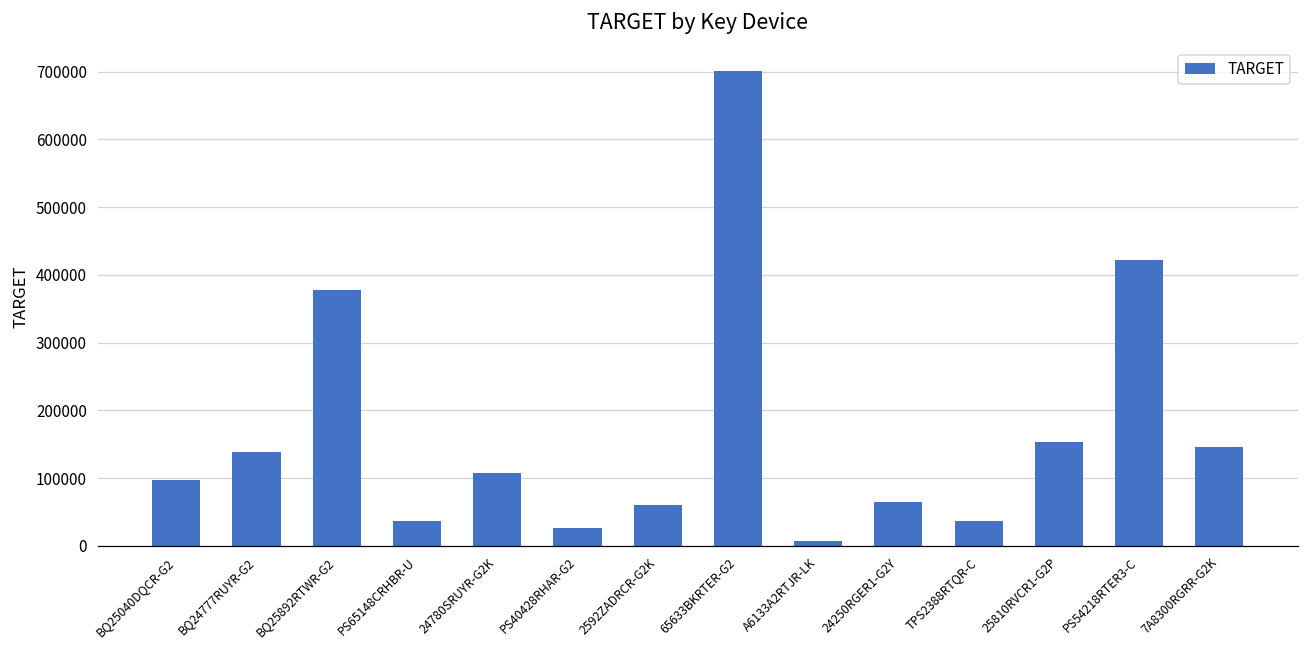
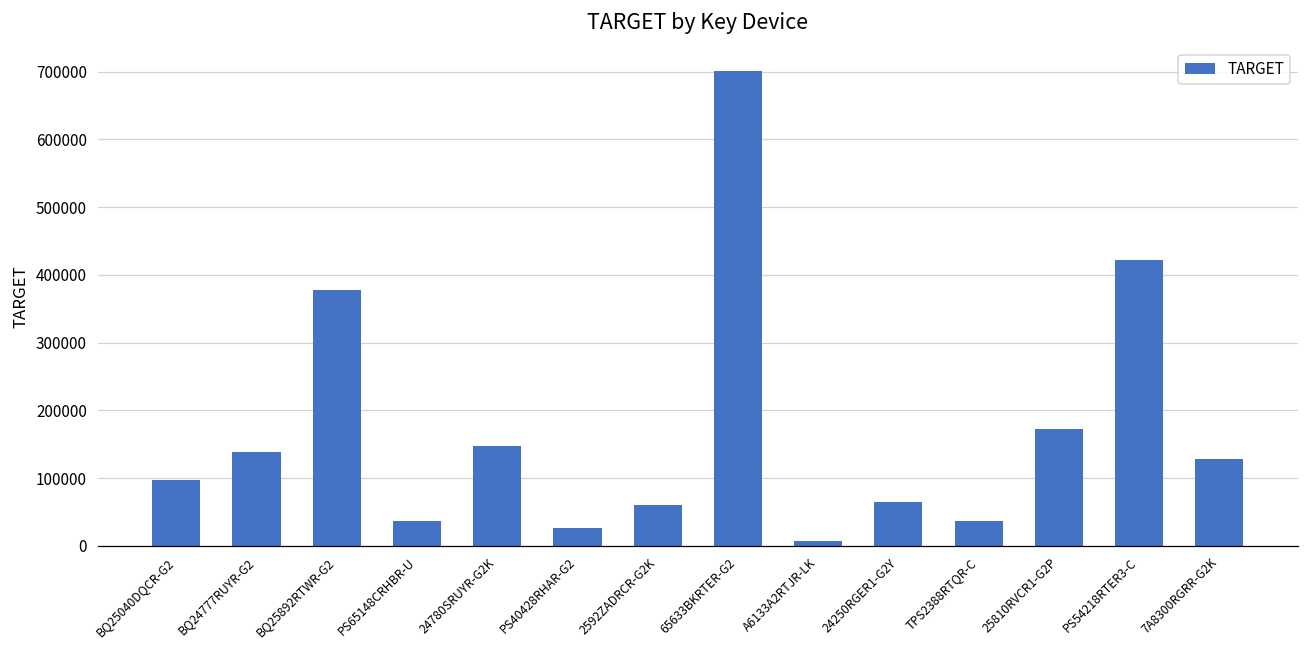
  {
    "BQ25040DQCR-G2": 100000,
    "BQ24777RUYR-G2": 140000,
    "BQ25892RTWR-G2": 380000,
    "PS65148CRHBR-U": 40000,
-   "24780SRUYR-G2K": 110000,
+   "24780SRUYR-G2K": 150000,
    "PS40428RHAR-G2": 30000,
    "2592ZADRCR-G2K": 60000,
    "65633BKRTER-G2": 700000,
    "A6133A2RTJR-LK": 10000,
    "24250RGER1-G2Y": 70000,
    "TPS2388RTQR-C": 40000,
-   "25810RVCR1-G2P": 150000,
+   "25810RVCR1-G2P": 170000,
    "PS54218RTER3-C": 420000,
-   "7A8300RGRR-G2K": 150000
+   "7A8300RGRR-G2K": 130000
  }
